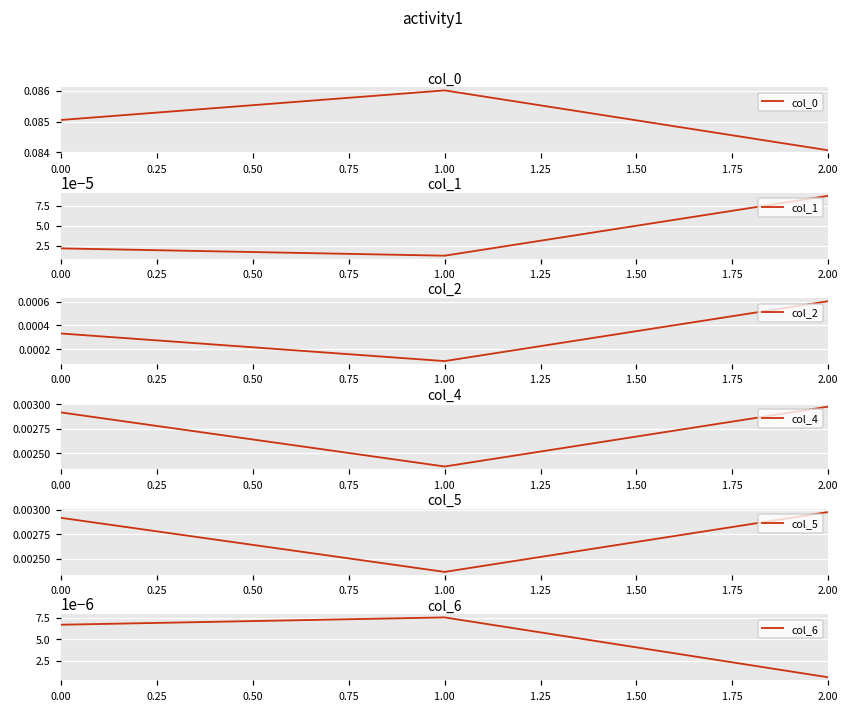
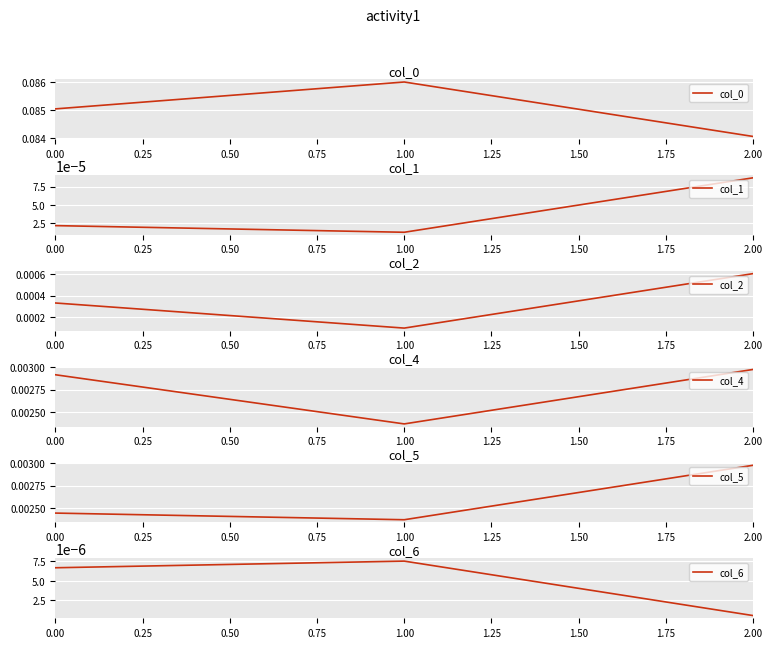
  {
    "col_0": {
      "0.00": 0.0851,
      "1.00": 0.0860,
      "2.00": 0.0841
    },
    "col_1": {
      "0.00": 0.00002,
      "1.00": 0.00001,
      "2.00": 0.00009
    },
    "col_2": {
      "0.00": 0.00033,
      "1.00": 0.00010,
      "2.00": 0.00060
    },
    "col_4": {
      "0.00": 0.0029,
      "1.00": 0.0024,
      "2.00": 0.0030
    },
    "col_5": {
-     "0.00": 0.0029,
+     "0.00": 0.0024,
      "1.00": 0.0024,
      "2.00": 0.0030
    },
    "col_6": {
      "0.00": 0.000007,
      "1.00": 0.000008,
      "2.00": 0.000001
    }
  }
